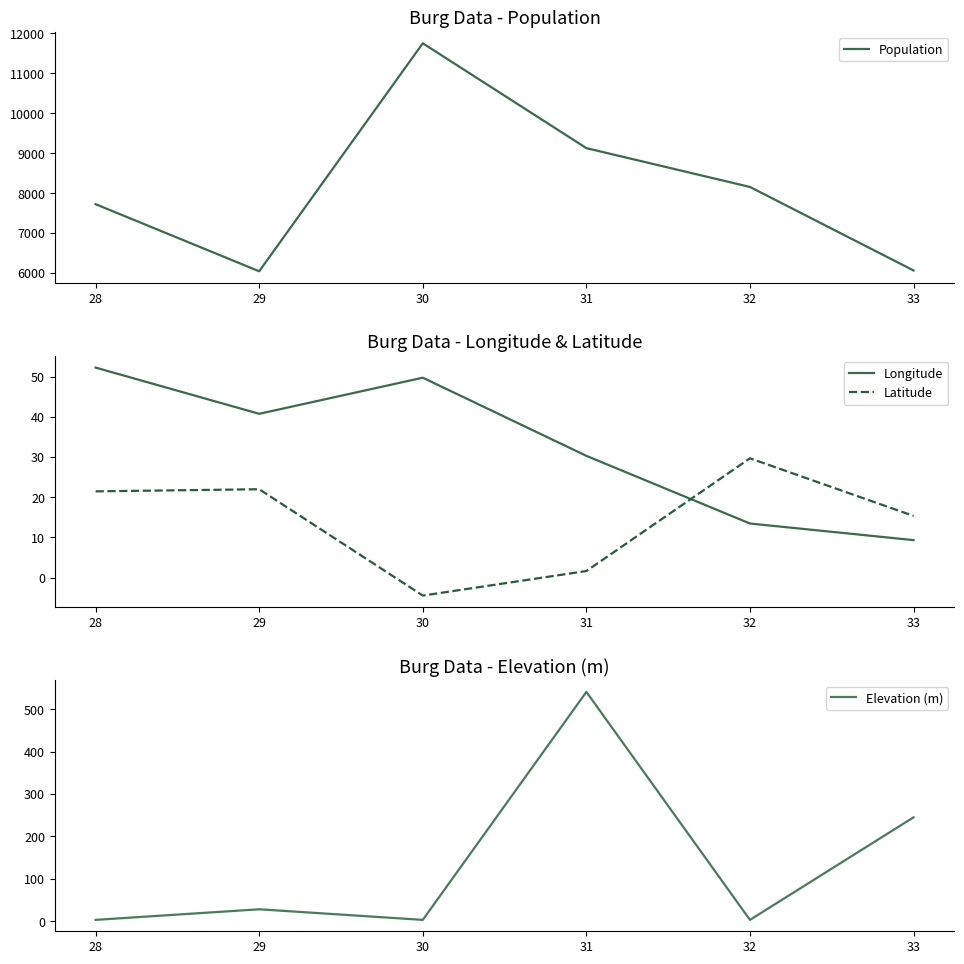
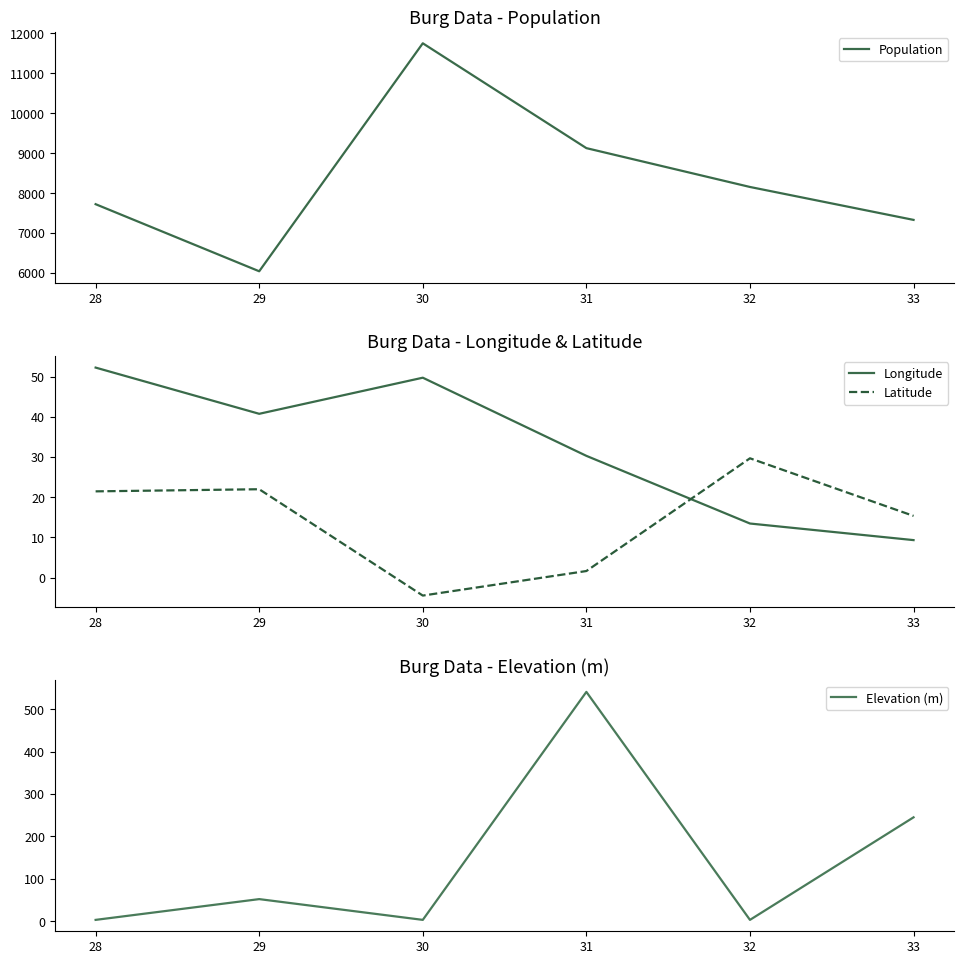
  {
    "Burg Data - Population": {
      "28": 7700,
      "29": 6000,
      "30": 11700,
      "31": 9100,
      "32": 8200,
-     "33": 6100
+     "33": 7300
    },
    "Burg Data - Elevation (m)": {
      "28": 0,
-     "29": 30,
+     "29": 50,
      "30": 0,
      "31": 540,
      "32": 0,
      "33": 250
    }
  }
